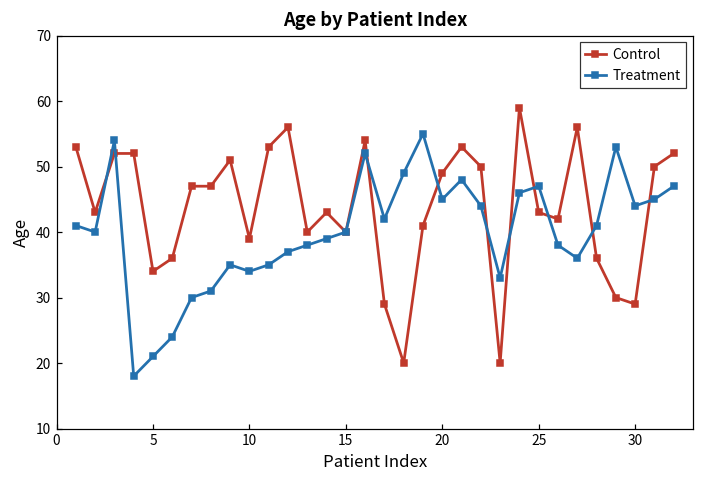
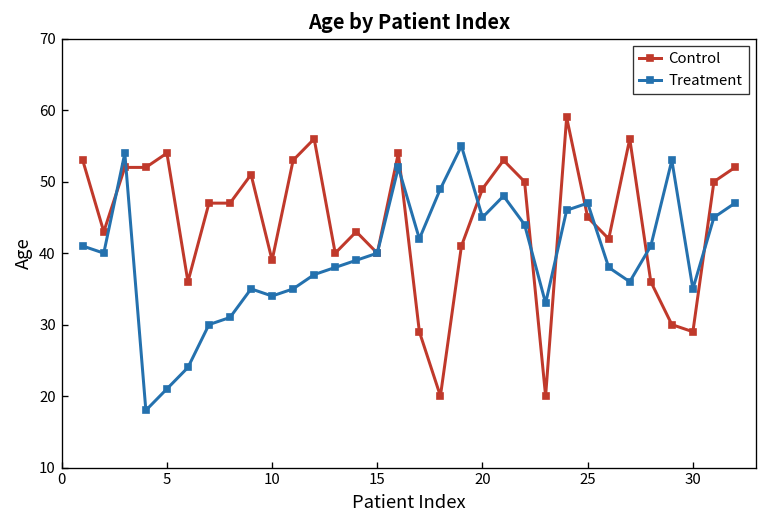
  {
    "Control": {
-     "5": 34,
+     "5": 54,
      "10": 39,
      "20": 49,
-     "25": 43,
+     "25": 45,
      "30": 29
    },
    "Treatment": {
      "5": 21,
      "10": 34,
      "20": 45,
      "25": 47,
-     "30": 44
+     "30": 35
    }
  }
